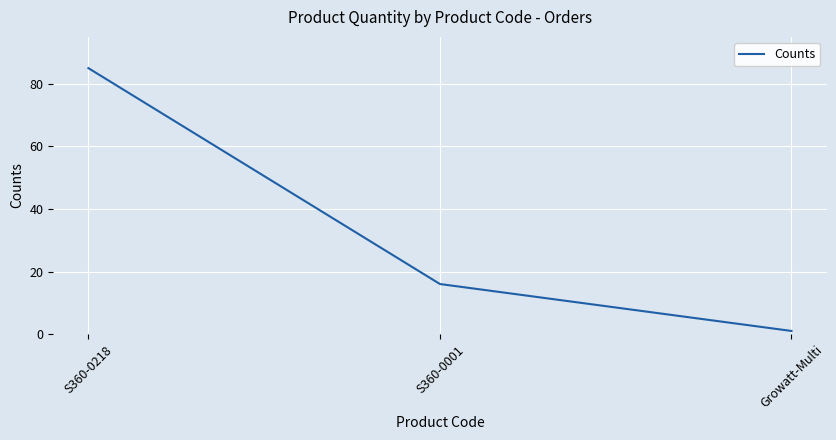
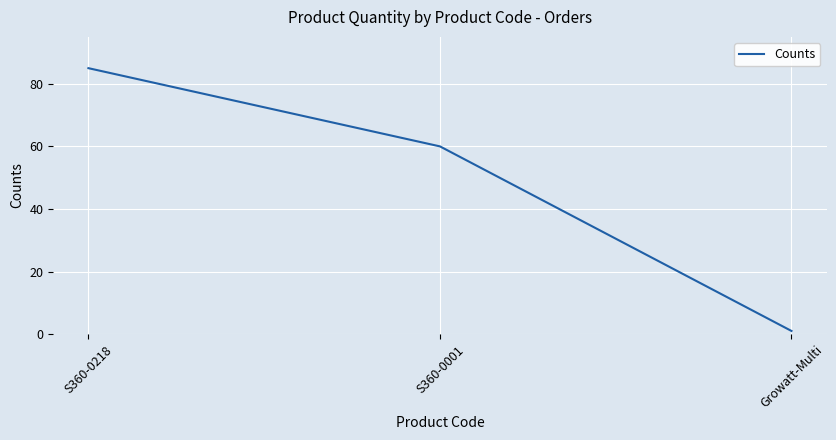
  {
    "S360-0218": 85,
-   "S360-0001": 16,
+   "S360-0001": 60,
    "Growatt-Multi": 1
  }
